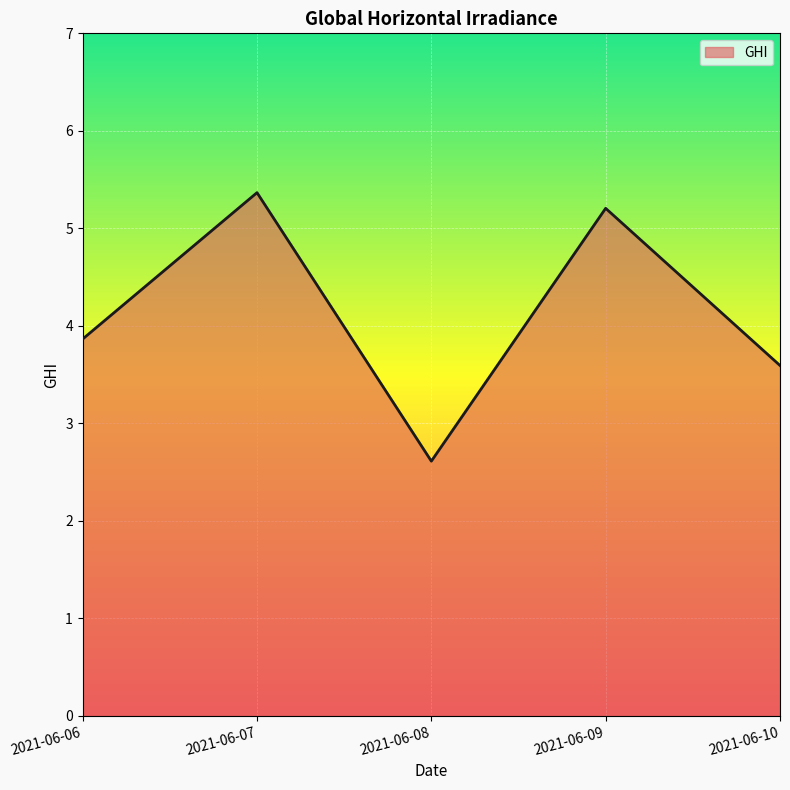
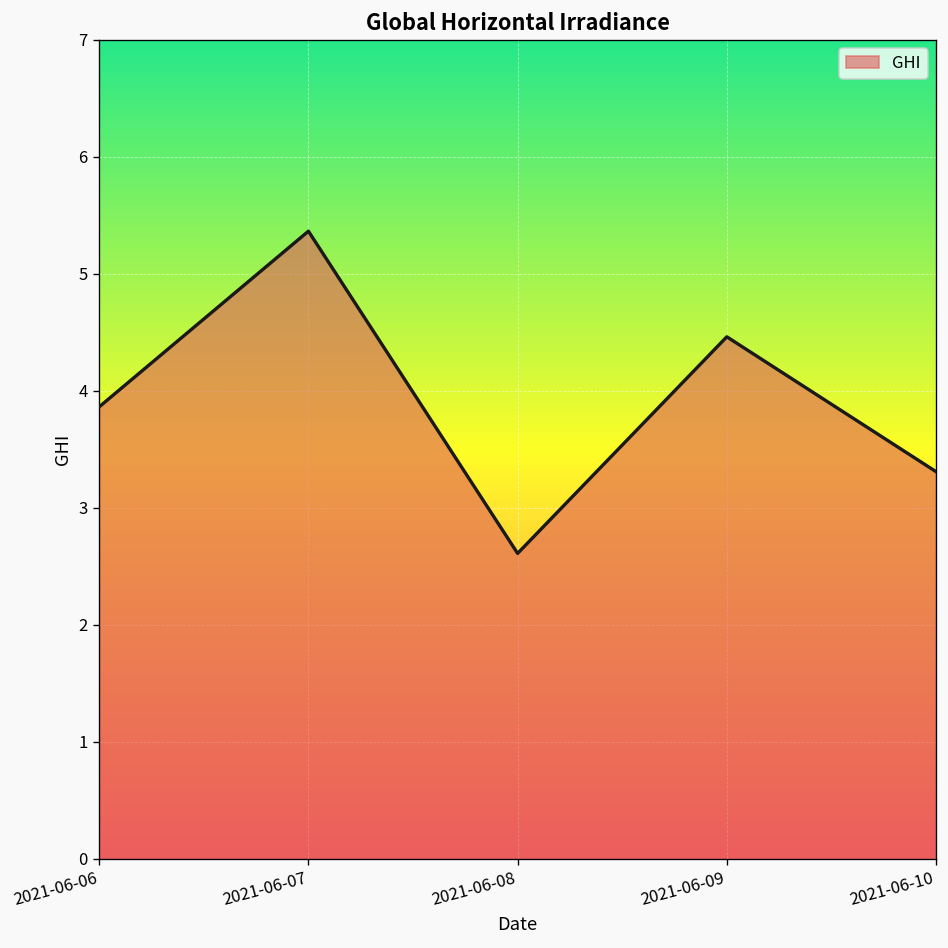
  {
    "2021-06-06": 3.9,
    "2021-06-07": 5.4,
    "2021-06-08": 2.6,
-   "2021-06-09": 5.2,
-   "2021-06-10": 3.6
+   "2021-06-09": 4.5,
+   "2021-06-10": 3.3
  }
